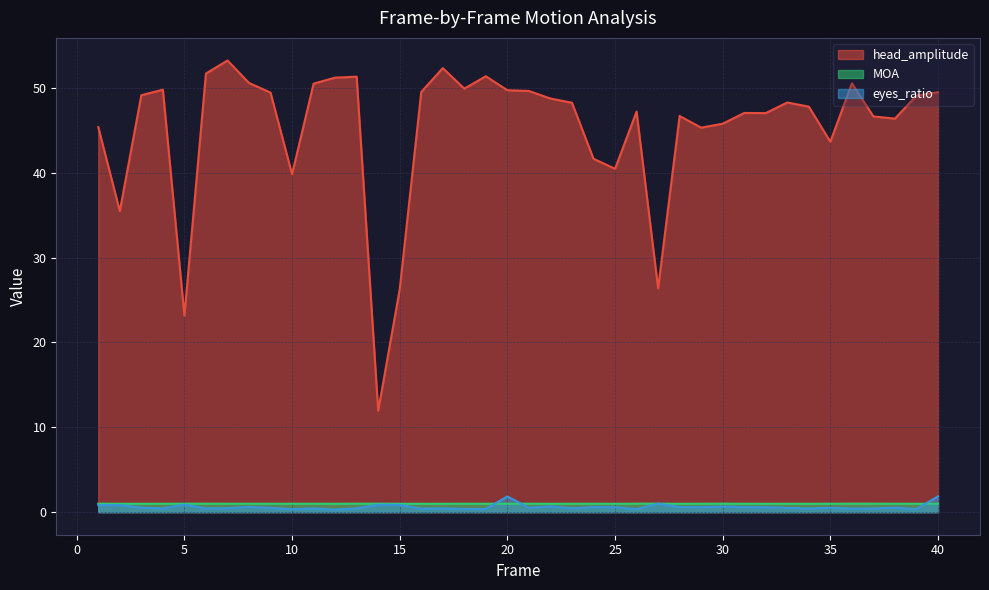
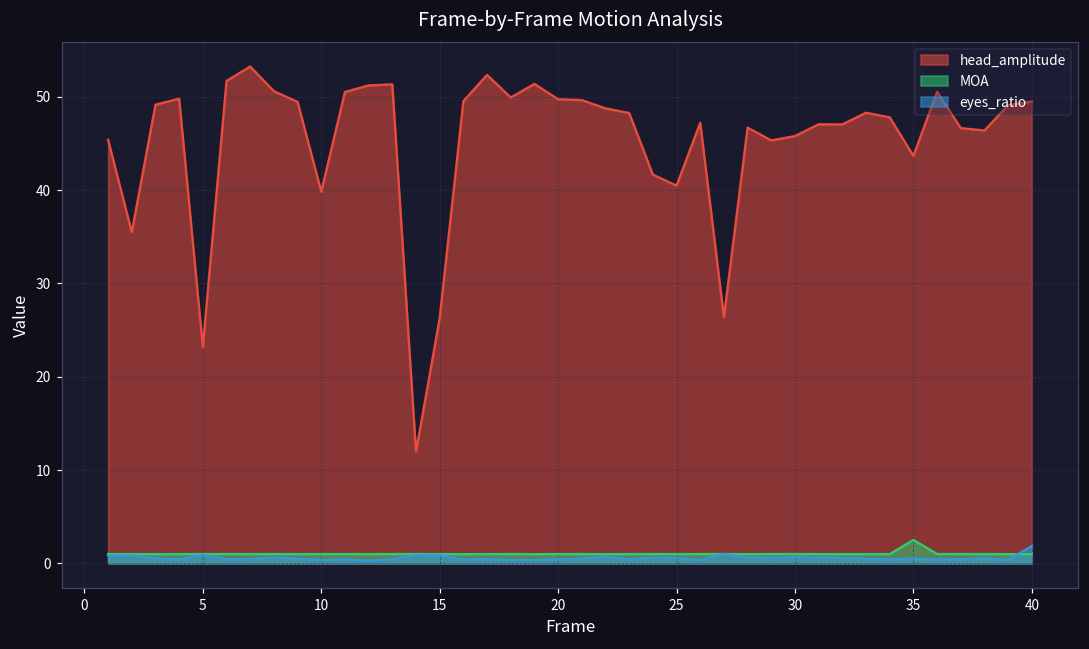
  {
    "head_amplitude": {
      "5": 23,
      "10": 40,
      "15": 26,
      "20": 50,
      "25": 40,
      "30": 46,
      "35": 44
    },
    "MOA": {
      "10": 1,
      "20": 1,
      "25": 1,
      "30": 1,
-     "35": 1,
+     "35": 3,
      "40": 1
    },
    "eyes_ratio": {
      "10": 0,
-     "20": 2,
+     "20": 0,
      "25": 1,
      "30": 1,
      "35": 1,
      "40": 2
    }
  }
